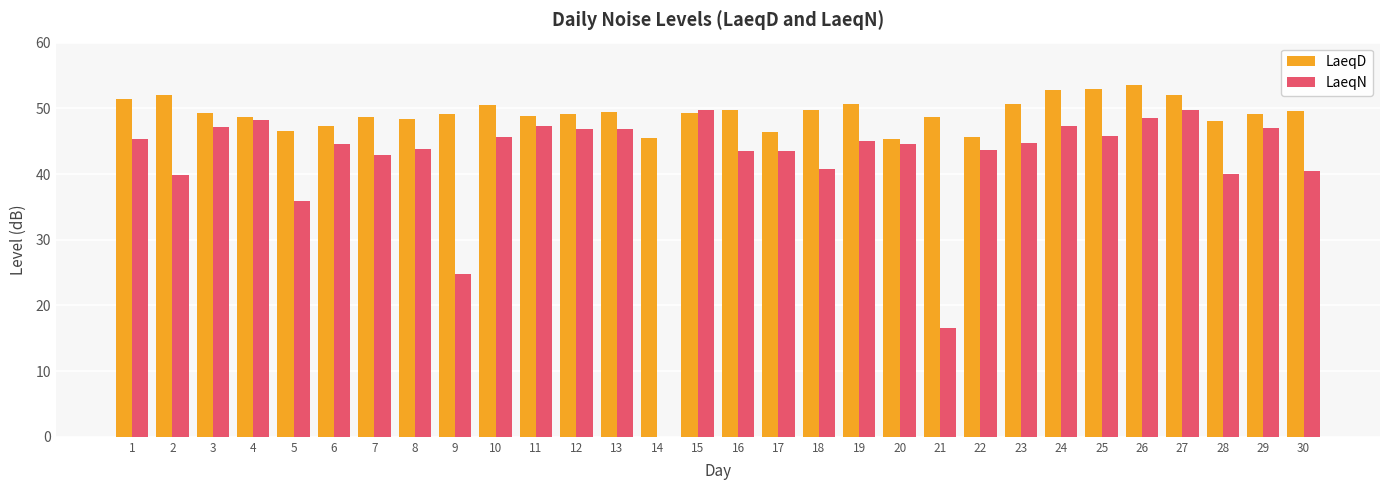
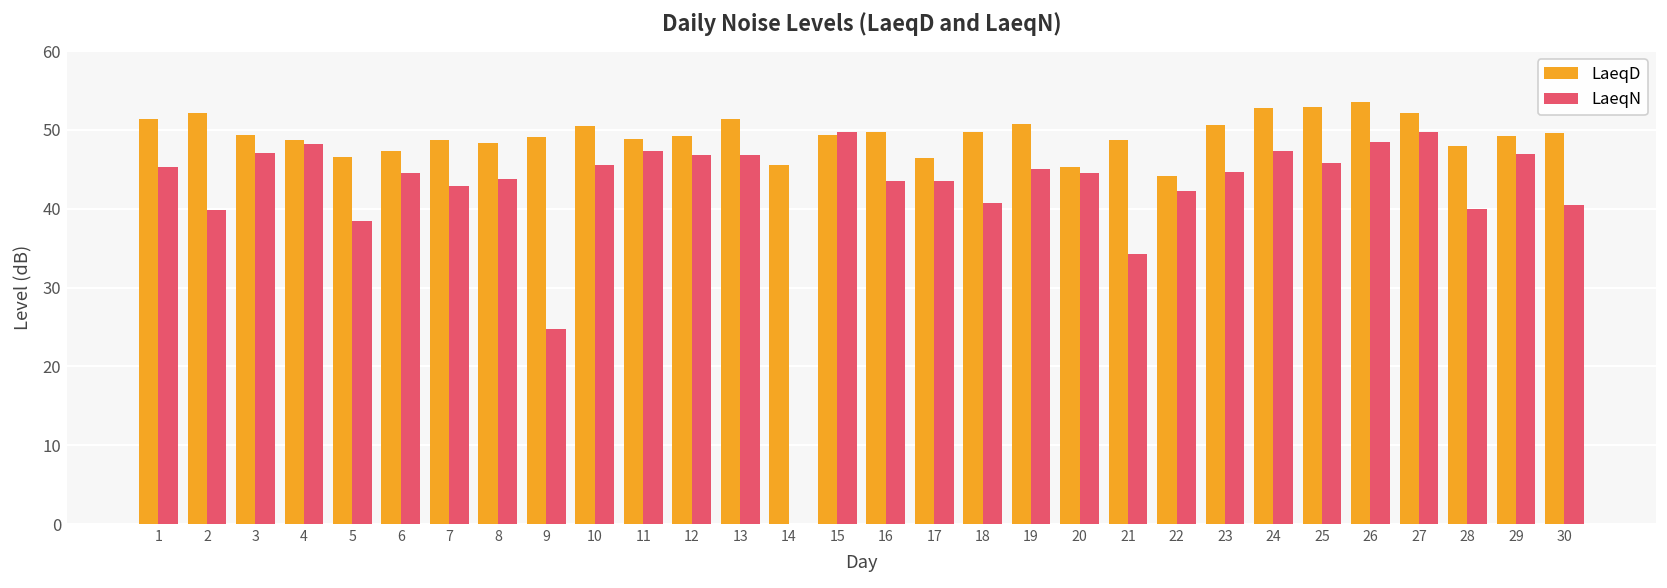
  {
    "LaeqD": {
      "1": 51,
      "2": 52,
      "3": 49,
      "4": 49,
      "5": 47,
      "6": 47,
      "7": 49,
      "8": 48,
      "9": 49,
      "10": 51,
      "11": 49,
      "12": 49,
-     "13": 49,
+     "13": 51,
      "14": 46,
      "15": 49,
      "16": 50,
      "17": 46,
      "18": 50,
      "19": 51,
      "20": 45,
      "21": 49,
-     "22": 46,
+     "22": 44,
      "23": 51,
      "24": 53,
      "25": 53,
      "26": 54,
      "27": 52,
      "28": 48,
      "29": 49,
      "30": 50
    },
    "LaeqN": {
      "1": 45,
      "2": 40,
      "3": 47,
      "4": 48,
-     "5": 36,
+     "5": 39,
      "6": 45,
      "7": 43,
      "8": 44,
      "9": 25,
      "10": 46,
      "11": 47,
      "12": 47,
      "13": 47,
      "14": 0,
      "15": 50,
      "16": 44,
      "17": 44,
      "18": 41,
      "19": 45,
      "20": 45,
-     "21": 17,
-     "22": 44,
+     "21": 34,
+     "22": 42,
      "23": 45,
      "24": 47,
      "25": 46,
      "26": 49,
      "27": 50,
      "28": 40,
      "29": 47,
      "30": 41
    }
  }
